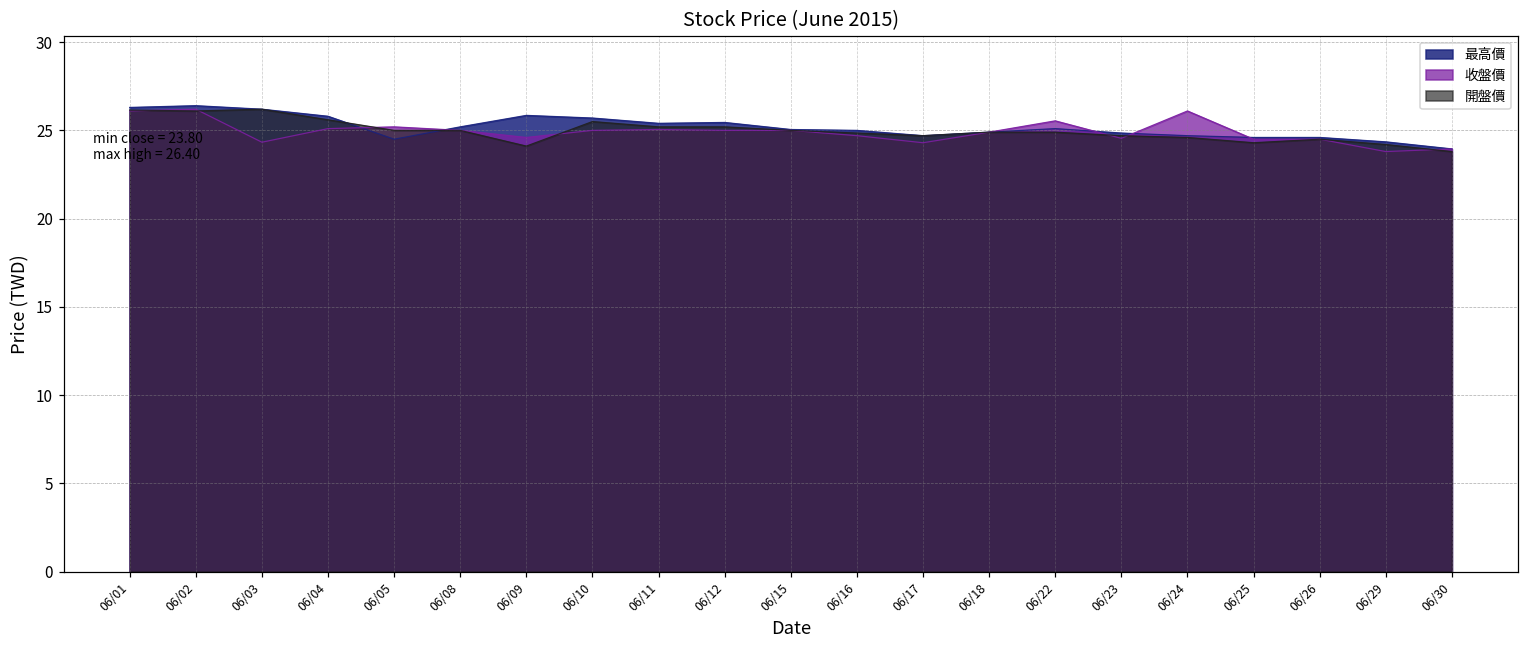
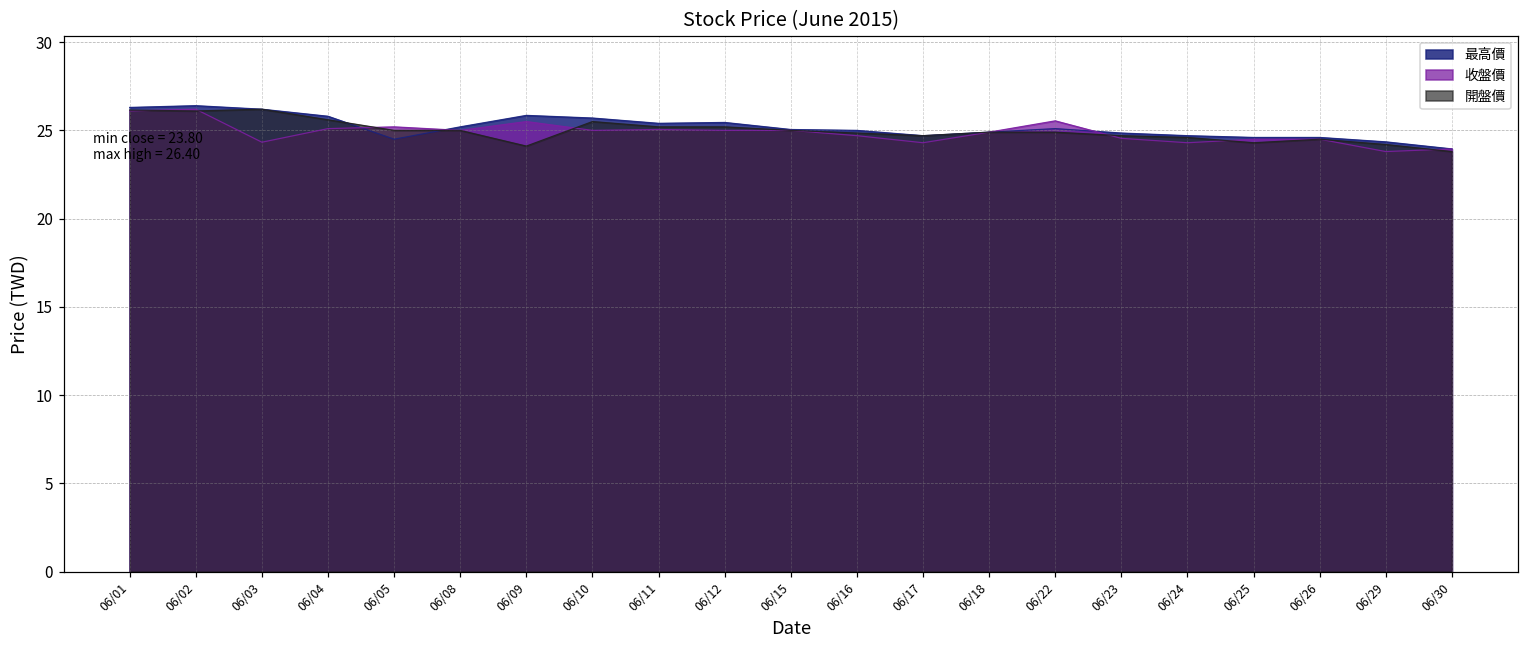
  {
    "最高價": {
      "06/02": 26.4,
      "06/04": 25.8,
      "06/05": 24.5,
      "06/08": 25.2,
      "06/09": 25.9,
      "06/10": 25.7,
      "06/11": 25.4,
      "06/12": 25.5,
      "06/22": 25.1
    },
    "收盤價": {
      "06/03": 24.3,
      "06/04": 25.1,
      "06/05": 25.2,
-     "06/09": 24.6,
+     "06/09": 25.5,
      "06/10": 25.0,
      "06/12": 25.0,
      "06/17": 24.3,
      "06/22": 25.5,
-     "06/24": 26.1,
+     "06/24": 24.3,
      "06/29": 23.8
    },
    "開盤價": {
      "06/04": 25.6,
      "06/05": 25.0,
      "06/09": 24.1,
      "06/10": 25.5,
      "06/12": 25.2,
      "06/22": 24.9,
      "06/25": 24.3
    }
  }
